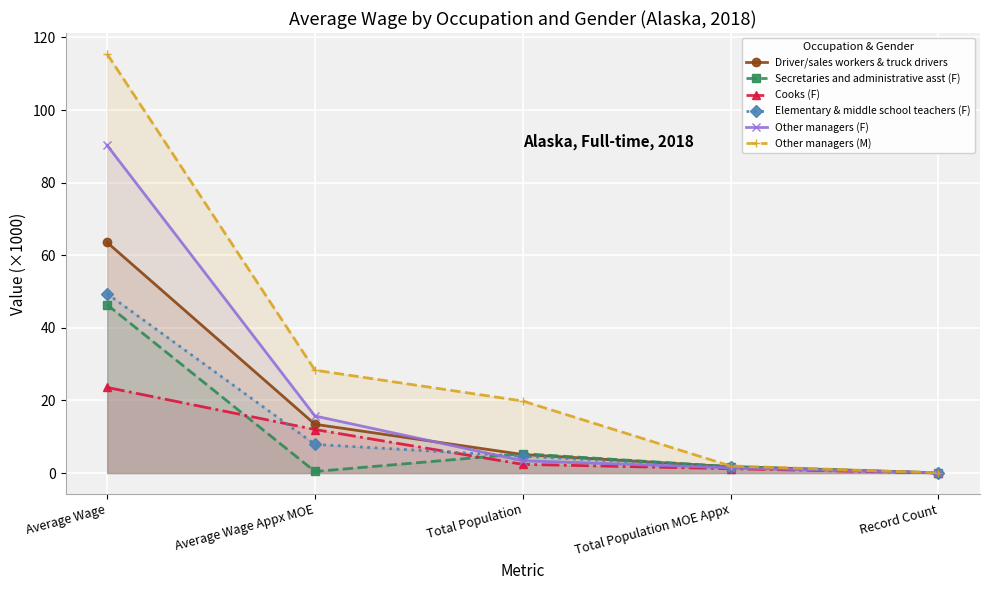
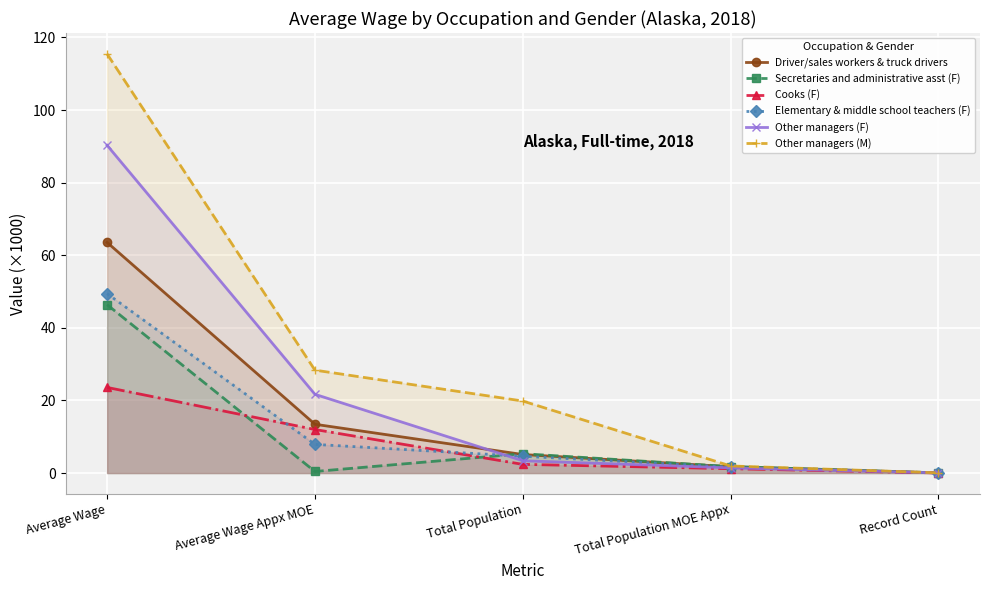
  {
    "Driver/sales workers & truck drivers": {
      "Average Wage": 64,
      "Average Wage Appx MOE": 13
    },
    "Secretaries and administrative asst (F)": {
      "Average Wage": 46,
      "Average Wage Appx MOE": 0
    },
    "Cooks (F)": {
      "Average Wage": 24,
      "Average Wage Appx MOE": 12,
      "Total Population": 2
    },
    "Elementary & middle school teachers (F)": {
      "Average Wage": 49,
      "Average Wage Appx MOE": 8
    },
    "Other managers (F)": {
      "Average Wage": 90,
-     "Average Wage Appx MOE": 16,
+     "Average Wage Appx MOE": 22,
      "Total Population": 3
    },
    "Other managers (M)": {
      "Average Wage": 115,
      "Average Wage Appx MOE": 28,
      "Total Population": 20
    }
  }
